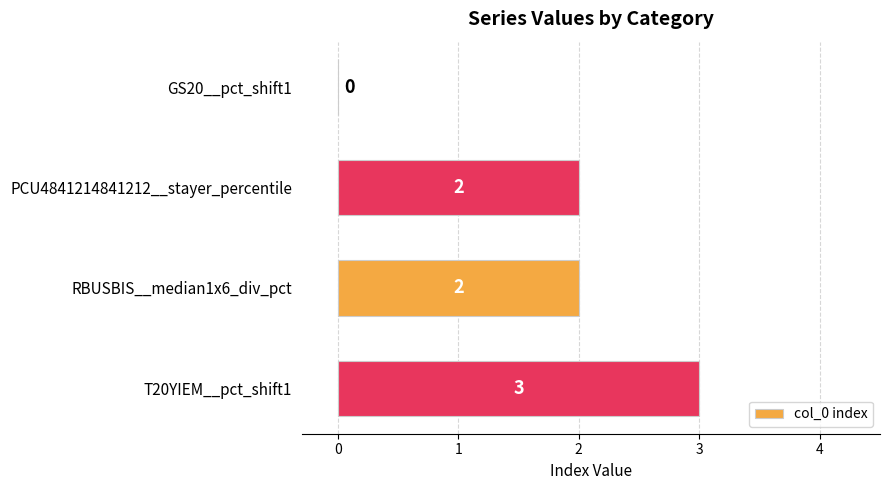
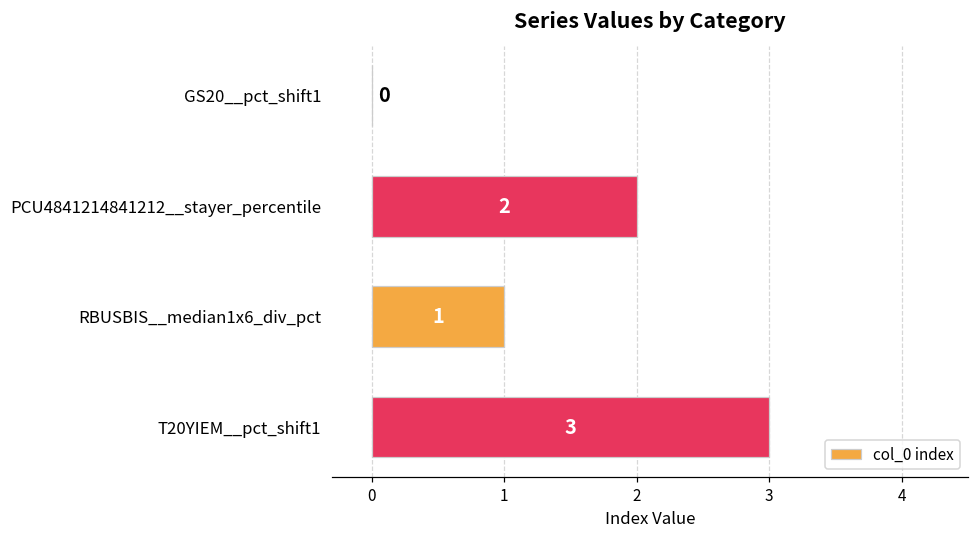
  {
    "GS20__pct_shift1": 0,
    "PCU4841214841212__stayer_percentile": 2,
-   "RBUSBIS__median1x6_div_pct": 2,
+   "RBUSBIS__median1x6_div_pct": 1,
    "T20YIEM__pct_shift1": 3
  }
